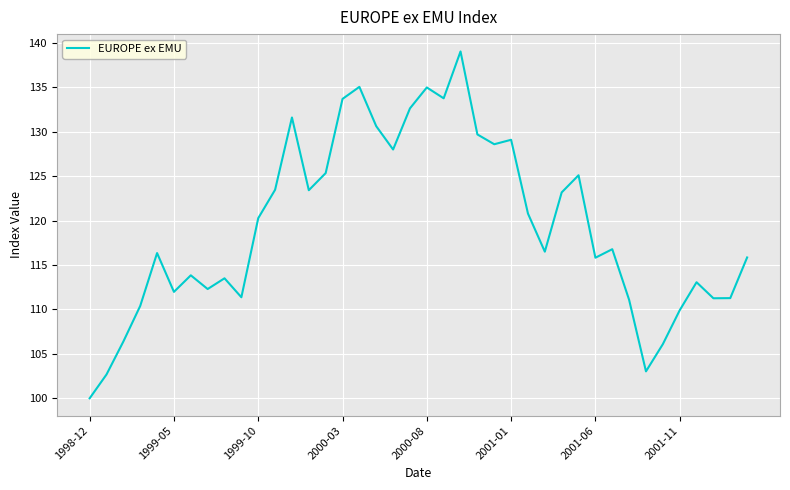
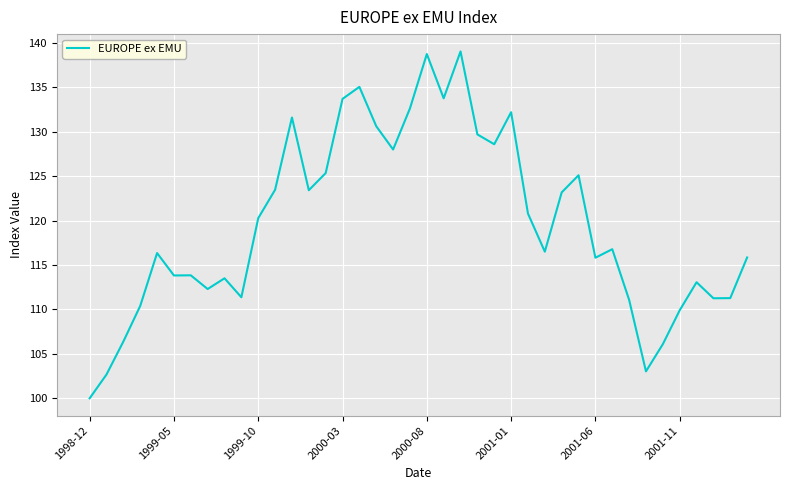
  {
    "1998-12": 100,
-   "1999-05": 112,
+   "1999-05": 114,
    "1999-10": 120,
    "2000-03": 134,
-   "2000-08": 135,
-   "2001-01": 129,
+   "2000-08": 139,
+   "2001-01": 132,
    "2001-06": 116,
    "2001-11": 110
  }
